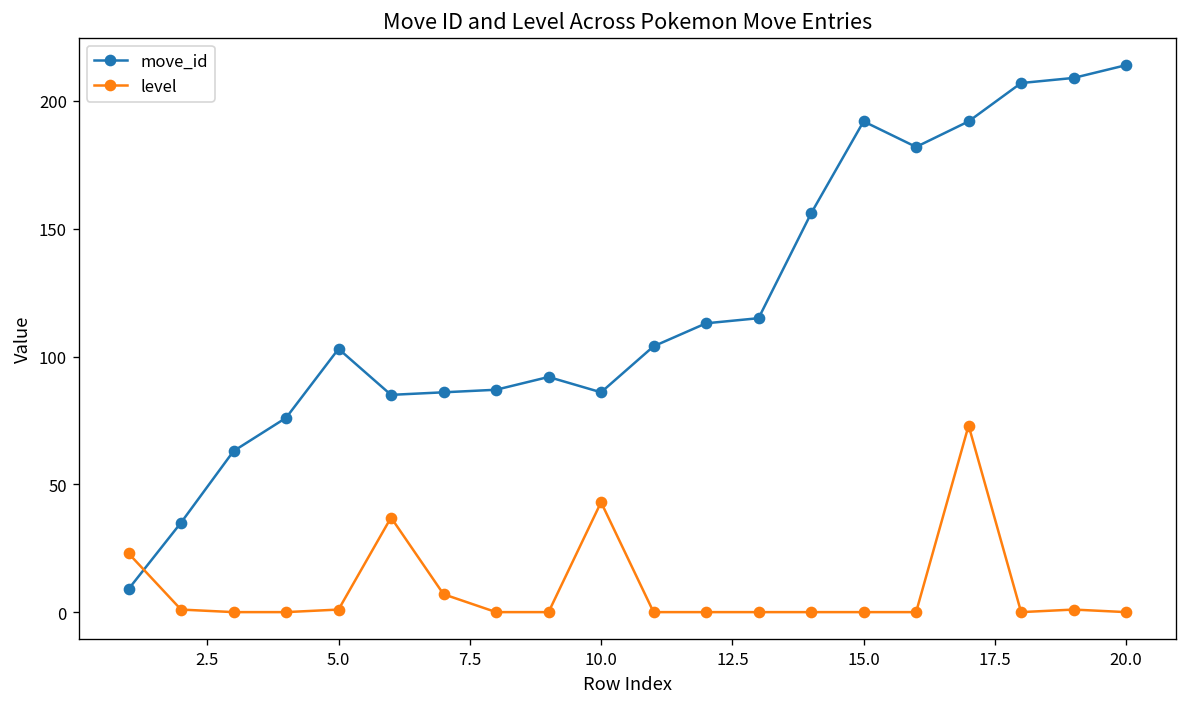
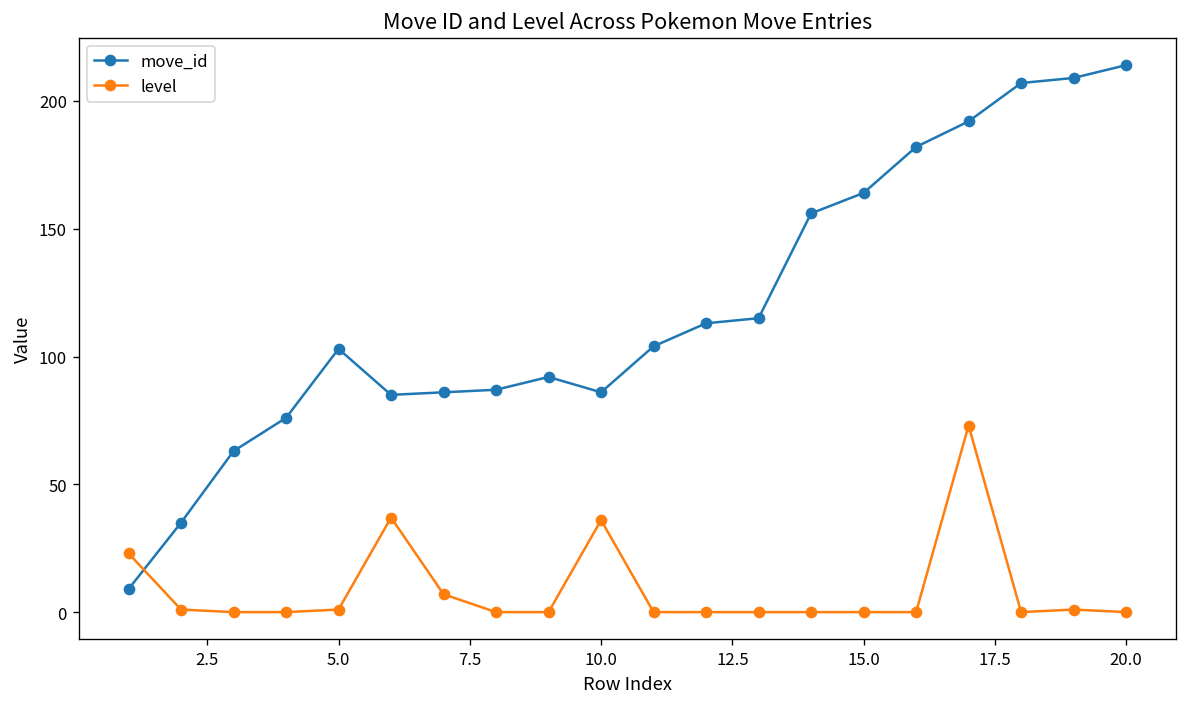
  {
    "move_id": {
      "5.0": 103,
      "10.0": 86,
-     "15.0": 192,
+     "15.0": 164,
      "20.0": 214
    },
    "level": {
      "5.0": 1,
-     "10.0": 43,
+     "10.0": 36,
      "15.0": 0,
      "20.0": 0
    }
  }
